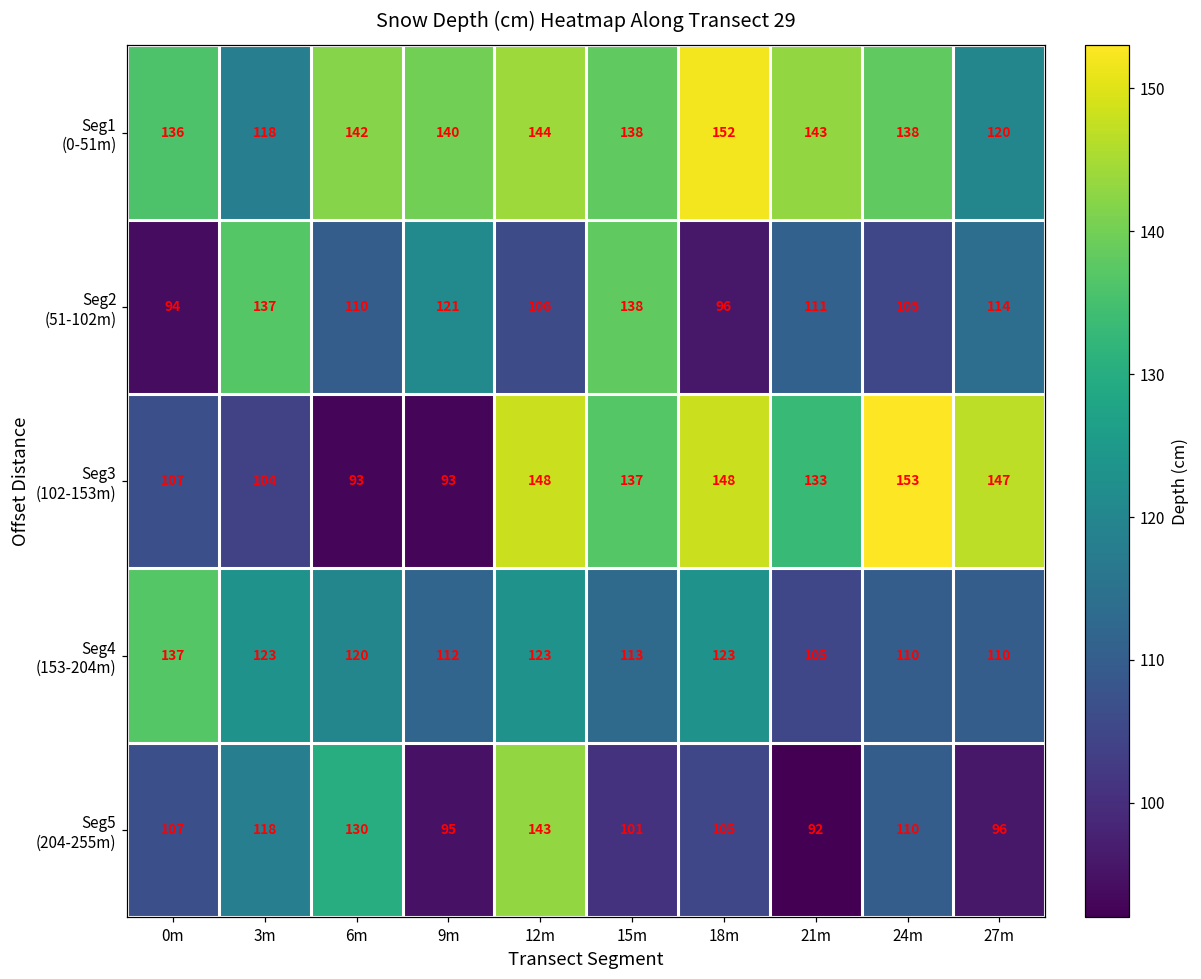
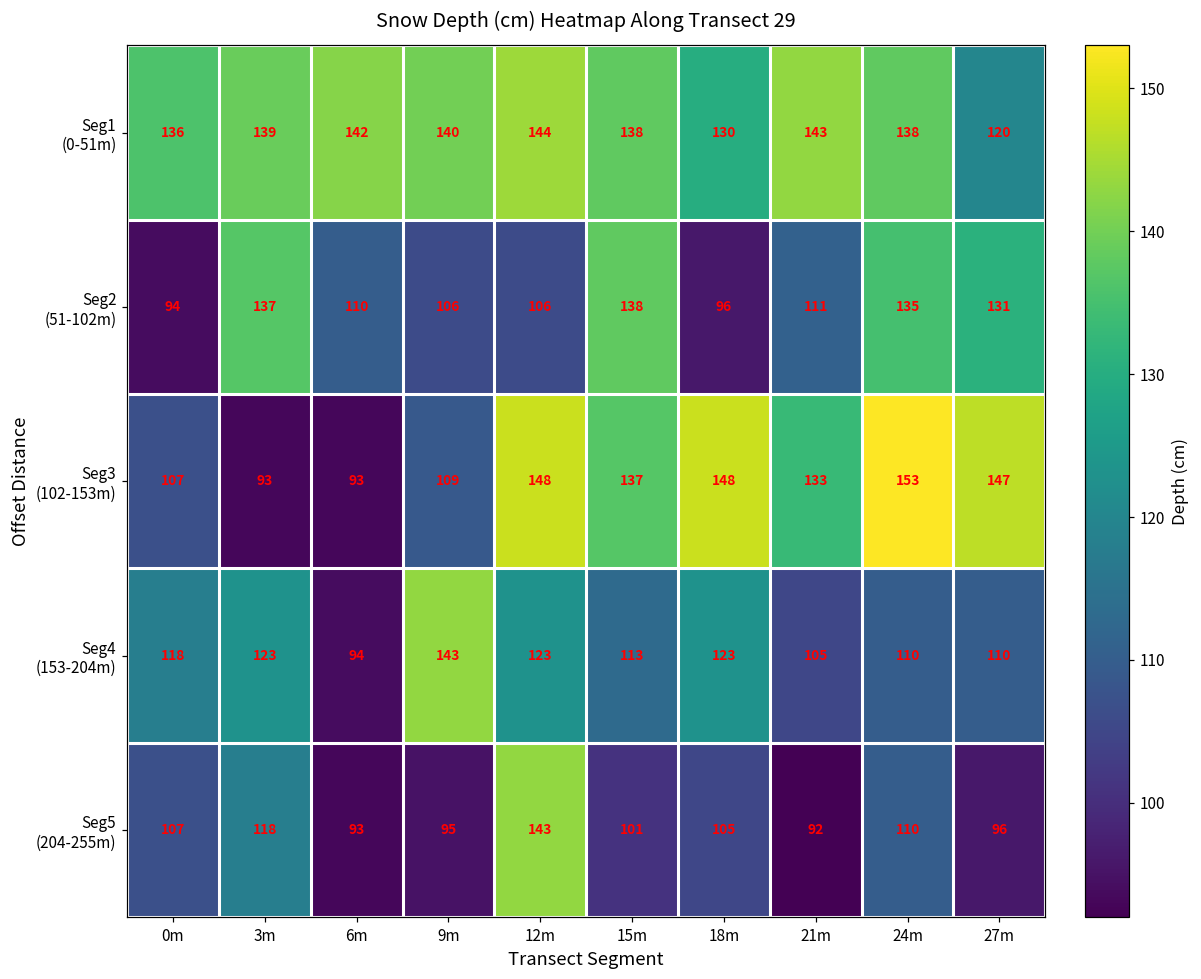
  {
    "Seg1 (0-51m)": {
      "0m": 136,
-     "3m": 118,
+     "3m": 139,
      "6m": 142,
      "9m": 140,
      "12m": 144,
      "15m": 138,
-     "18m": 152,
+     "18m": 130,
      "21m": 143,
      "24m": 138,
      "27m": 120
    },
    "Seg2 (51-102m)": {
      "0m": 94,
      "3m": 137,
      "6m": 110,
-     "9m": 121,
+     "9m": 106,
      "12m": 106,
      "15m": 138,
      "18m": 96,
      "21m": 111,
-     "24m": 105,
-     "27m": 114
+     "24m": 135,
+     "27m": 131
    },
    "Seg3 (102-153m)": {
      "0m": 107,
-     "3m": 104,
+     "3m": 93,
      "6m": 93,
-     "9m": 93,
+     "9m": 109,
      "12m": 148,
      "15m": 137,
      "18m": 148,
      "21m": 133,
      "24m": 153,
      "27m": 147
    },
    "Seg4 (153-204m)": {
-     "0m": 137,
+     "0m": 118,
      "3m": 123,
-     "6m": 120,
-     "9m": 112,
+     "6m": 94,
+     "9m": 143,
      "12m": 123,
      "15m": 113,
      "18m": 123,
      "21m": 105,
      "24m": 110,
      "27m": 110
    },
    "Seg5 (204-255m)": {
      "0m": 107,
      "3m": 118,
-     "6m": 130,
+     "6m": 93,
      "9m": 95,
      "12m": 143,
      "15m": 101,
      "18m": 105,
      "21m": 92,
      "24m": 110,
      "27m": 96
    }
  }
